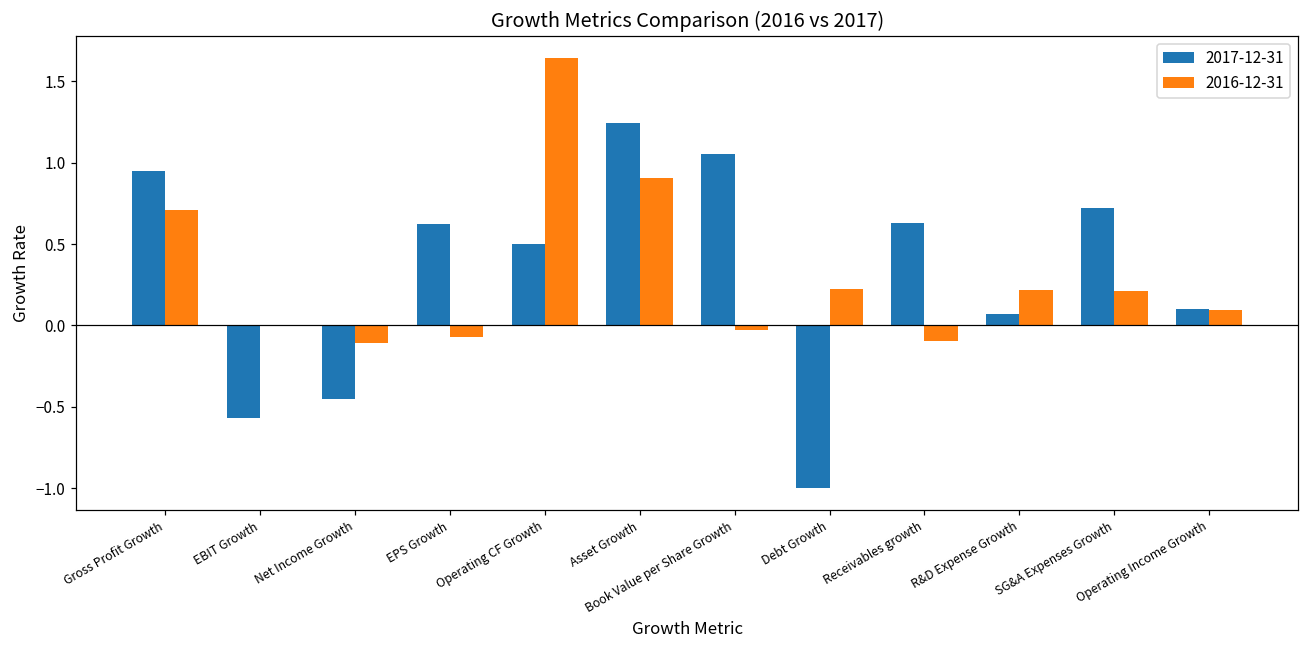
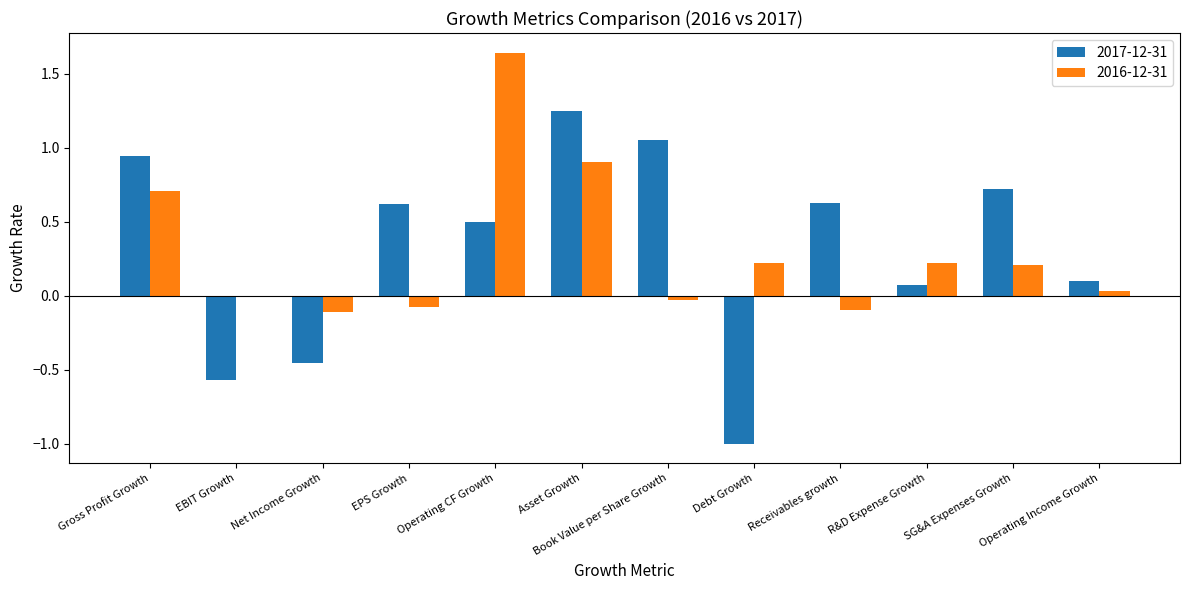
  {
    "2017-12-31": {
      "Gross Profit Growth": 0.95,
      "EBIT Growth": -0.57,
      "Net Income Growth": -0.45,
      "EPS Growth": 0.62,
      "Operating CF Growth": 0.50,
      "Asset Growth": 1.25,
      "Book Value per Share Growth": 1.06,
      "Debt Growth": -1.00,
      "Receivables growth": 0.63,
      "R&D Expense Growth": 0.07,
      "SG&A Expenses Growth": 0.72,
      "Operating Income Growth": 0.10
    },
    "2016-12-31": {
      "Gross Profit Growth": 0.71,
      "Net Income Growth": -0.11,
      "EPS Growth": -0.07,
      "Operating CF Growth": 1.64,
      "Asset Growth": 0.90,
      "Book Value per Share Growth": -0.03,
      "Debt Growth": 0.22,
      "Receivables growth": -0.10,
      "R&D Expense Growth": 0.22,
      "SG&A Expenses Growth": 0.21,
-     "Operating Income Growth": 0.10
+     "Operating Income Growth": 0.03
    }
  }
